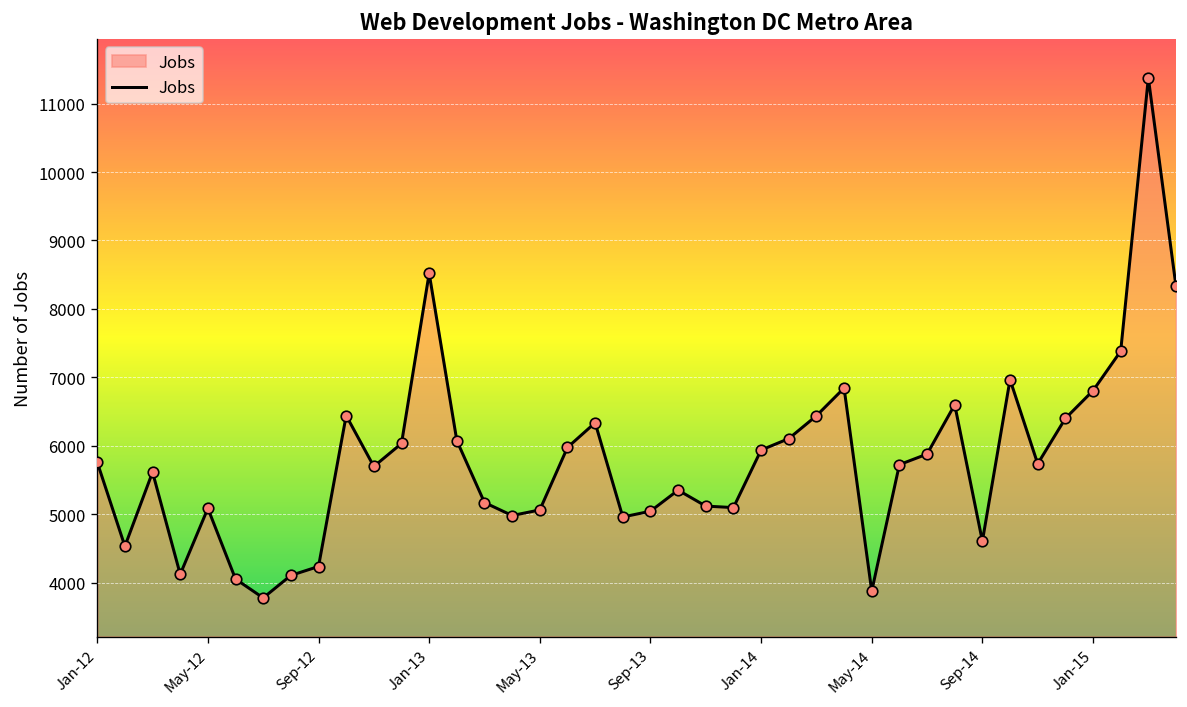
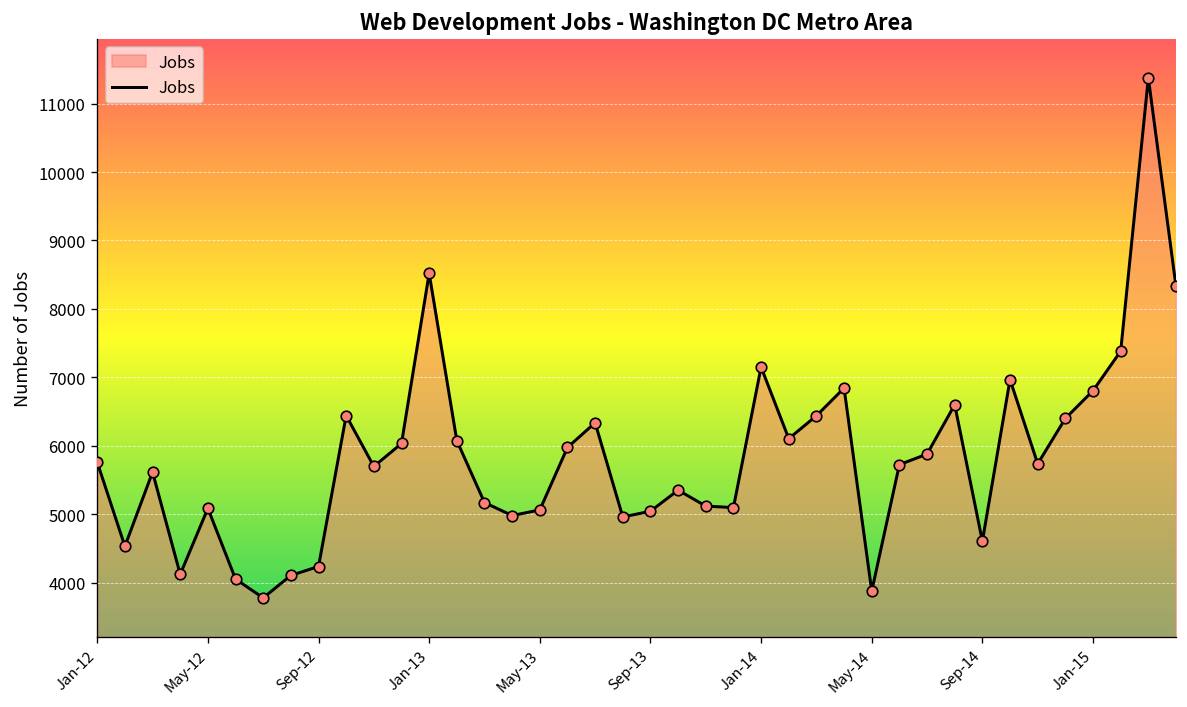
  {
    "Jan-12": 5800,
    "May-12": 5100,
    "Sep-12": 4200,
    "Jan-13": 8500,
    "May-13": 5100,
    "Sep-13": 5000,
-   "Jan-14": 5900,
+   "Jan-14": 7200,
    "May-14": 3900,
    "Sep-14": 4600,
    "Jan-15": 6800
  }
